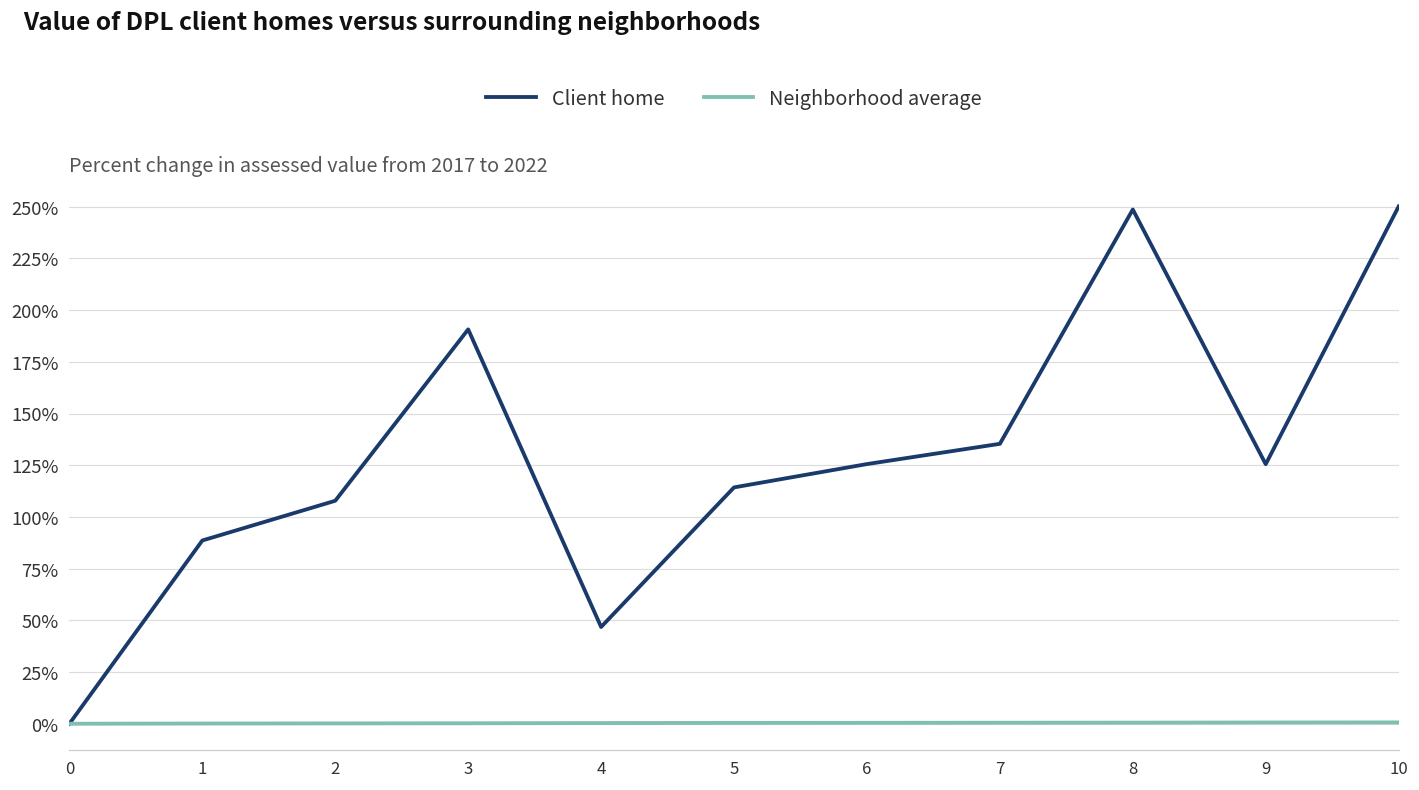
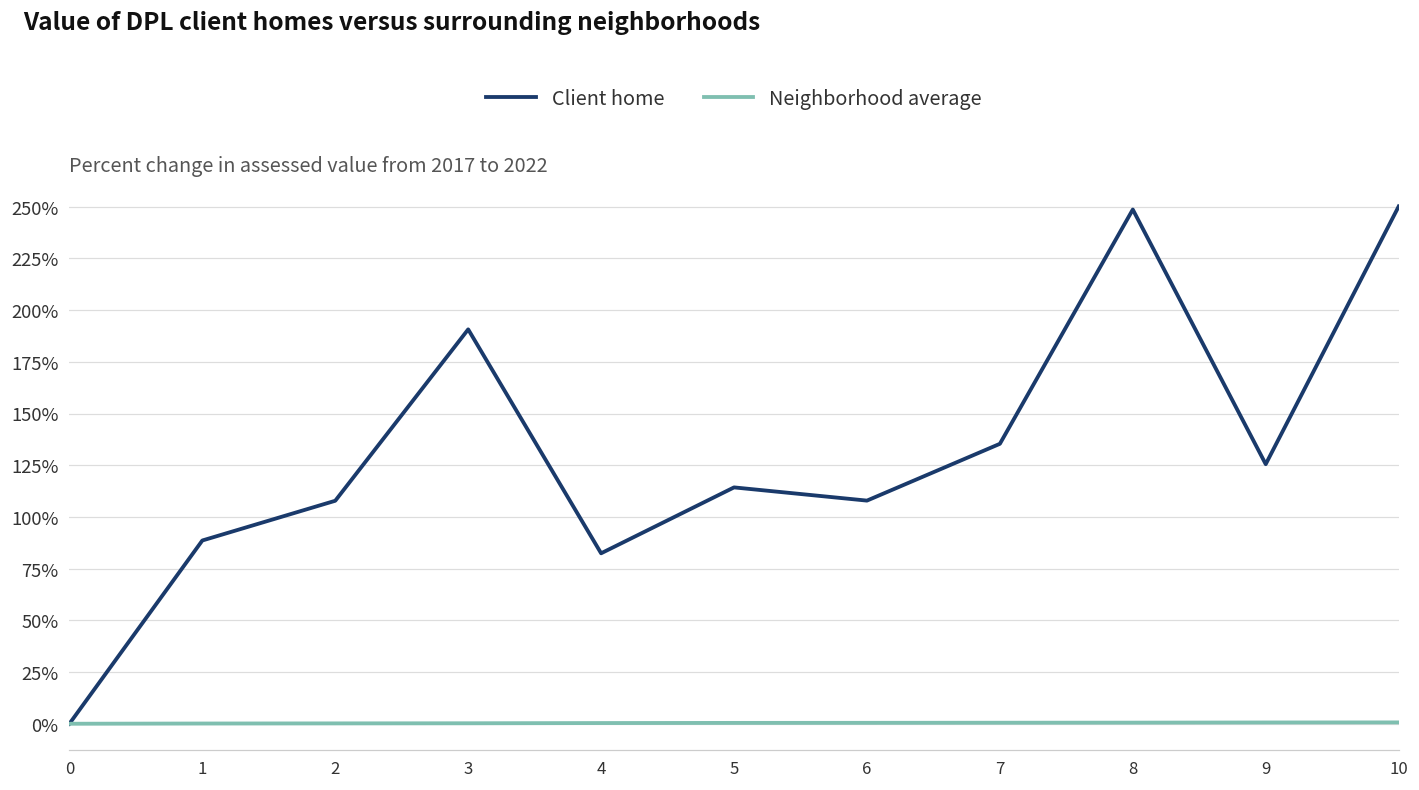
  {
    "Client home": {
      "1": "89%",
      "2": "108%",
      "3": "191%",
-     "4": "47%",
+     "4": "82%",
      "5": "114%",
-     "6": "126%",
+     "6": "108%",
      "7": "135%",
      "8": "249%",
      "9": "126%",
      "10": "250%"
    },
    "Neighborhood average": {
      "1": "0%",
      "2": "0%",
      "3": "0%",
      "4": "0%",
      "5": "0%",
      "6": "0%",
      "7": "0%",
      "8": "1%",
      "9": "1%",
      "10": "1%"
    }
  }
